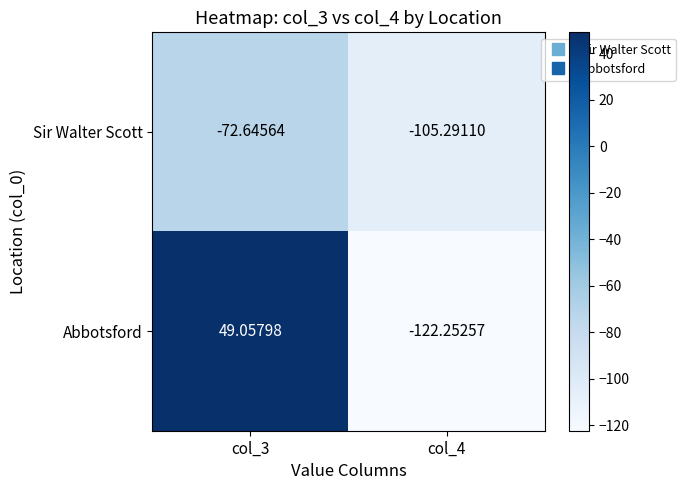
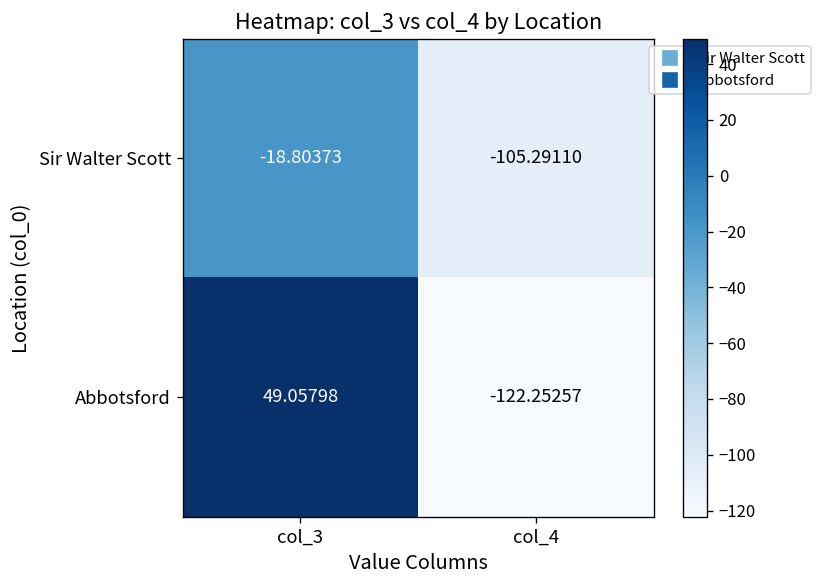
  {
    "Sir Walter Scott": {
-     "col_3": -72.64564,
+     "col_3": -18.80373,
      "col_4": -105.29110
    },
    "Abbotsford": {
      "col_3": 49.05798,
      "col_4": -122.25257
    }
  }
